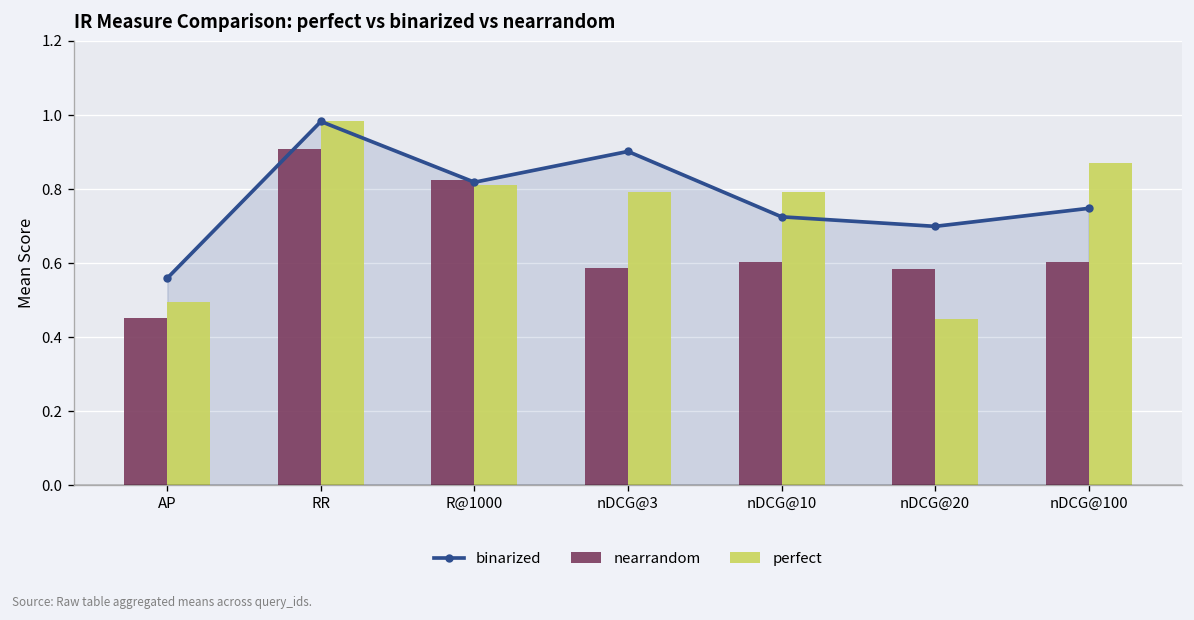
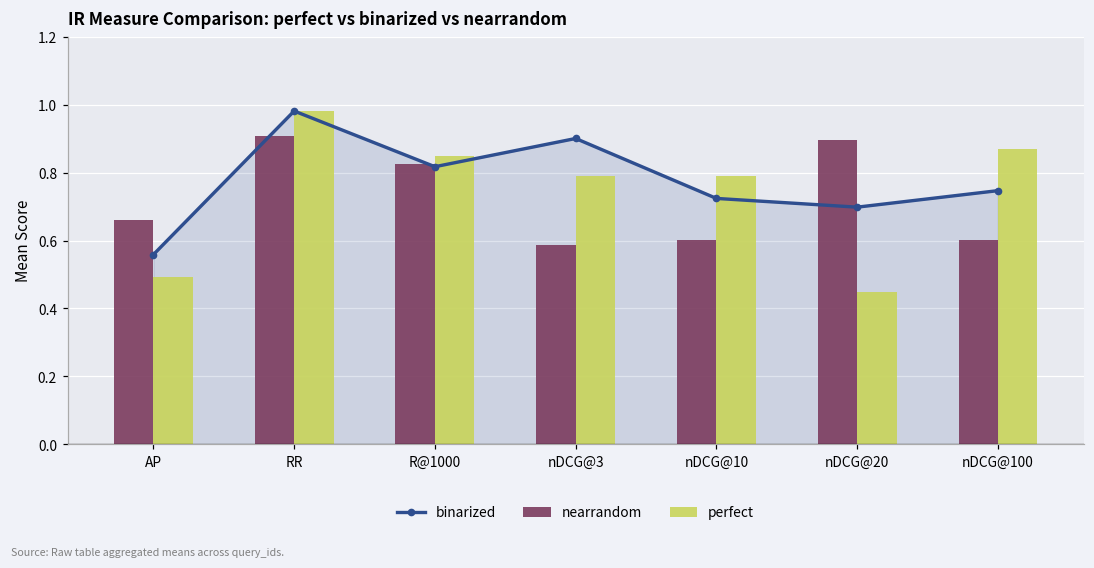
  {
    "nearrandom": {
-     "AP": 0.45,
+     "AP": 0.66,
      "RR": 0.91,
      "R@1000": 0.82,
      "nDCG@3": 0.59,
      "nDCG@10": 0.60,
-     "nDCG@20": 0.58,
+     "nDCG@20": 0.90,
      "nDCG@100": 0.60
    },
    "binarized": {
      "AP": 0.56,
      "RR": 0.98,
      "R@1000": 0.82,
      "nDCG@3": 0.90,
      "nDCG@10": 0.72,
      "nDCG@20": 0.70,
      "nDCG@100": 0.75
    },
    "perfect": {
      "AP": 0.49,
      "RR": 0.98,
-     "R@1000": 0.81,
+     "R@1000": 0.85,
      "nDCG@3": 0.79,
      "nDCG@10": 0.79,
      "nDCG@20": 0.45,
      "nDCG@100": 0.87
    }
  }
